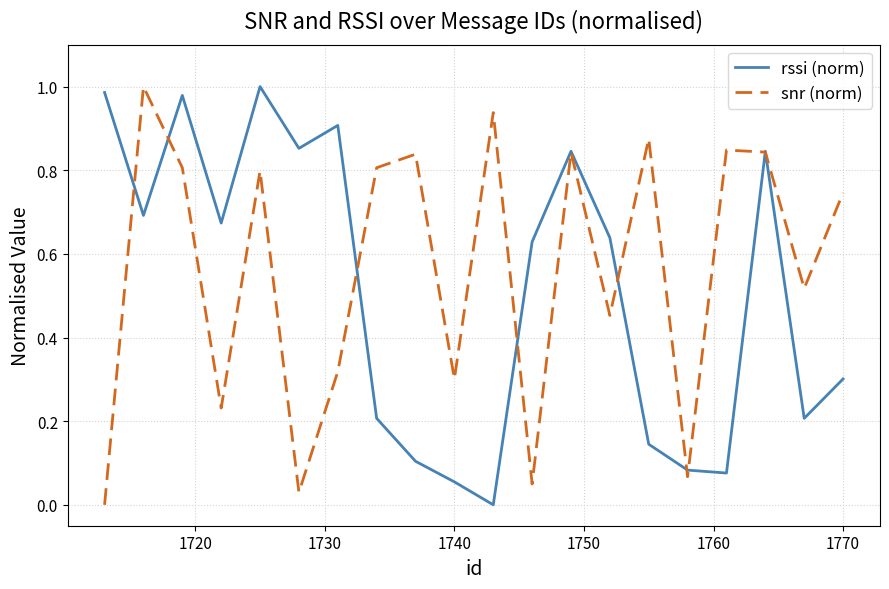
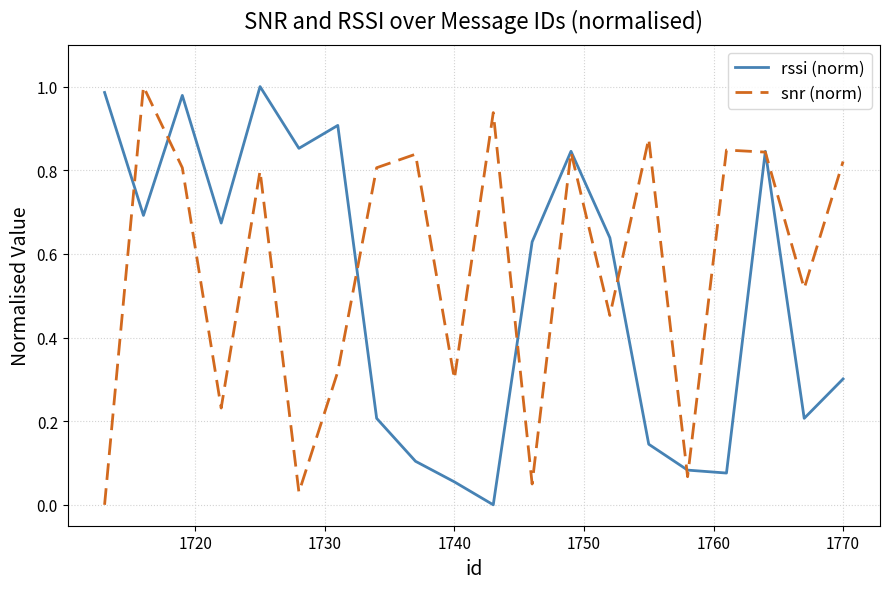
  {
    "rssi (norm)": {
      "1740": 0.05,
      "1770": 0.30
    },
    "snr (norm)": {
      "1740": 0.30,
-     "1770": 0.75
+     "1770": 0.82
    }
  }
